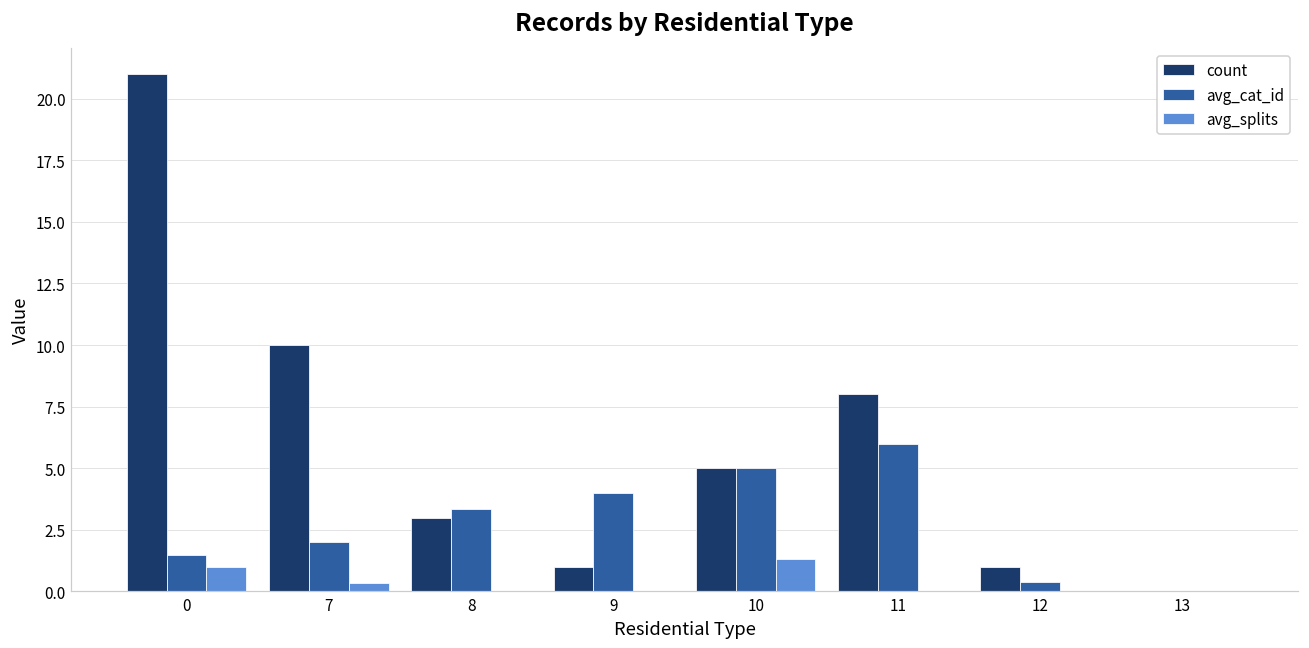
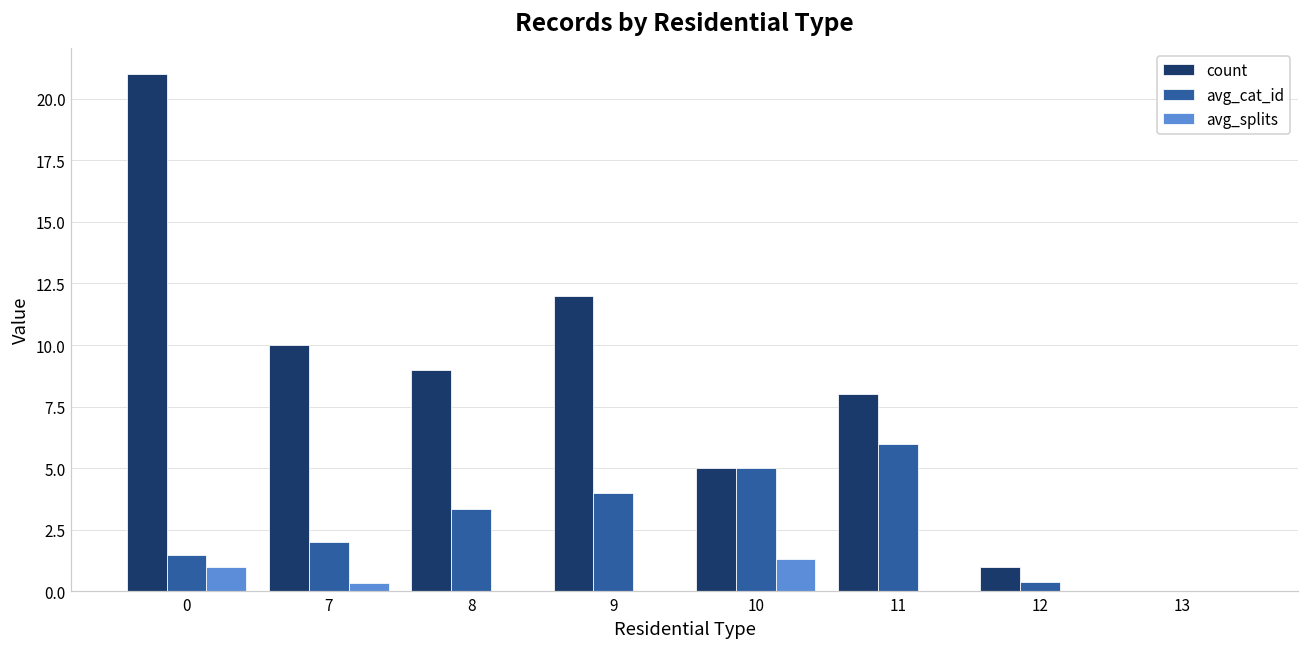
  {
    "count": {
      "0": 21,
      "7": 10,
-     "8": 3,
-     "9": 1,
+     "8": 9,
+     "9": 12,
      "10": 5,
      "11": 8,
      "12": 1,
      "13": 0
    },
    "avg_cat_id": {
      "0": 1.5,
      "7": 2,
      "8": 3.3,
      "9": 4,
      "10": 5,
      "11": 6,
      "12": 0.4,
      "13": 0
    },
    "avg_splits": {
      "0": 1,
      "7": 0.4,
      "8": 0,
      "9": 0,
      "10": 1.3,
      "11": 0,
      "12": 0,
      "13": 0
    }
  }
